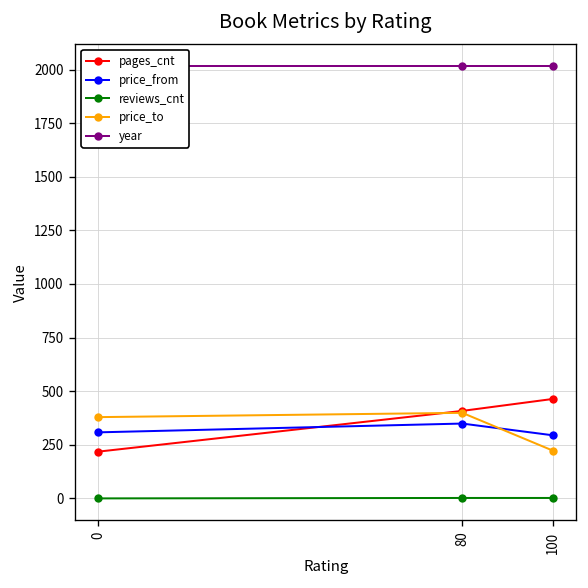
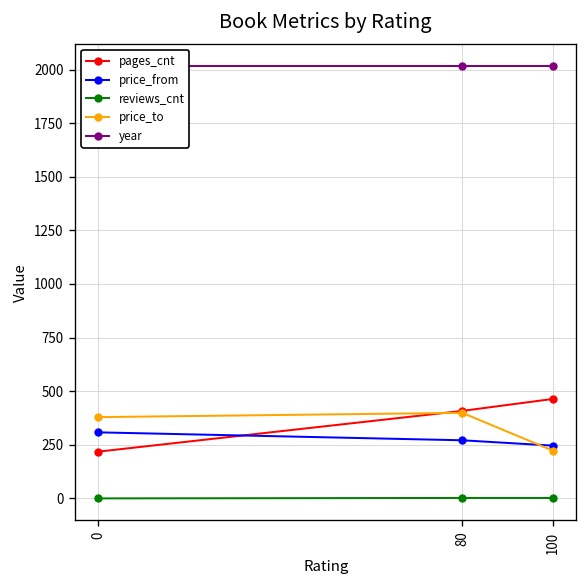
  {
    "pages_cnt": {
      "0": 220,
      "100": 460
    },
    "price_from": {
      "0": 310,
-     "80": 350,
-     "100": 290
+     "80": 270,
+     "100": 250
    },
    "reviews_cnt": {
      "0": 0,
      "80": 0,
      "100": 0
    },
    "price_to": {
      "0": 380,
      "100": 220
    },
    "year": {
      "80": 2020,
      "100": 2020
    }
  }
